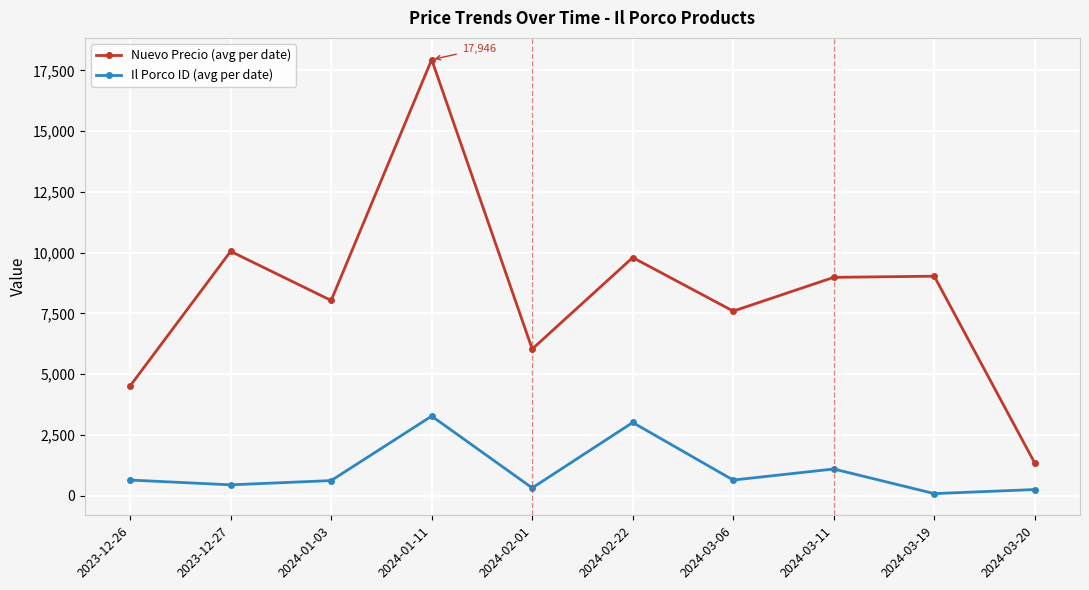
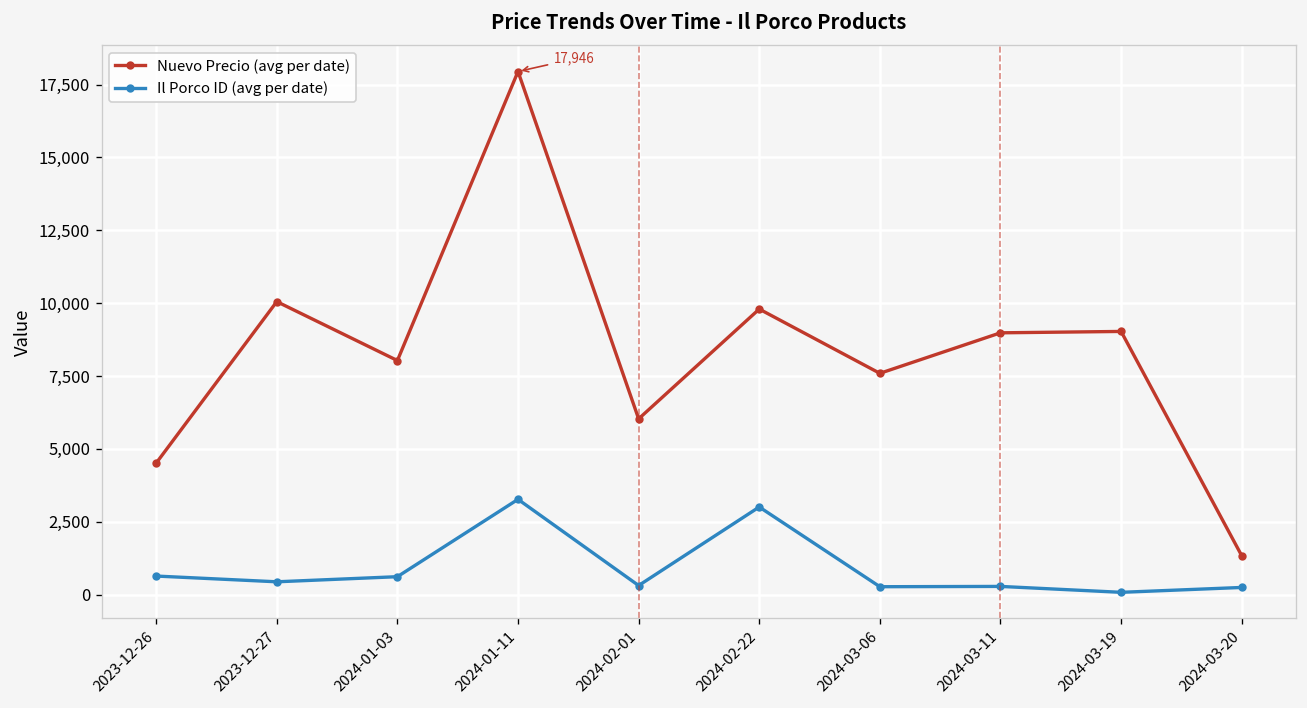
  {
    "Nuevo Precio (avg per date)": {
      "2024-01-11": "17,946"
    },
    "Il Porco ID (avg per date)": {
      "2023-12-26": "600",
      "2023-12-27": "400",
      "2024-01-03": "600",
      "2024-01-11": "3,300",
      "2024-02-01": "300",
      "2024-02-22": "3,000",
-     "2024-03-06": "600",
-     "2024-03-11": "1,100",
+     "2024-03-06": "300",
+     "2024-03-11": "300",
      "2024-03-19": "100",
      "2024-03-20": "200"
    }
  }
